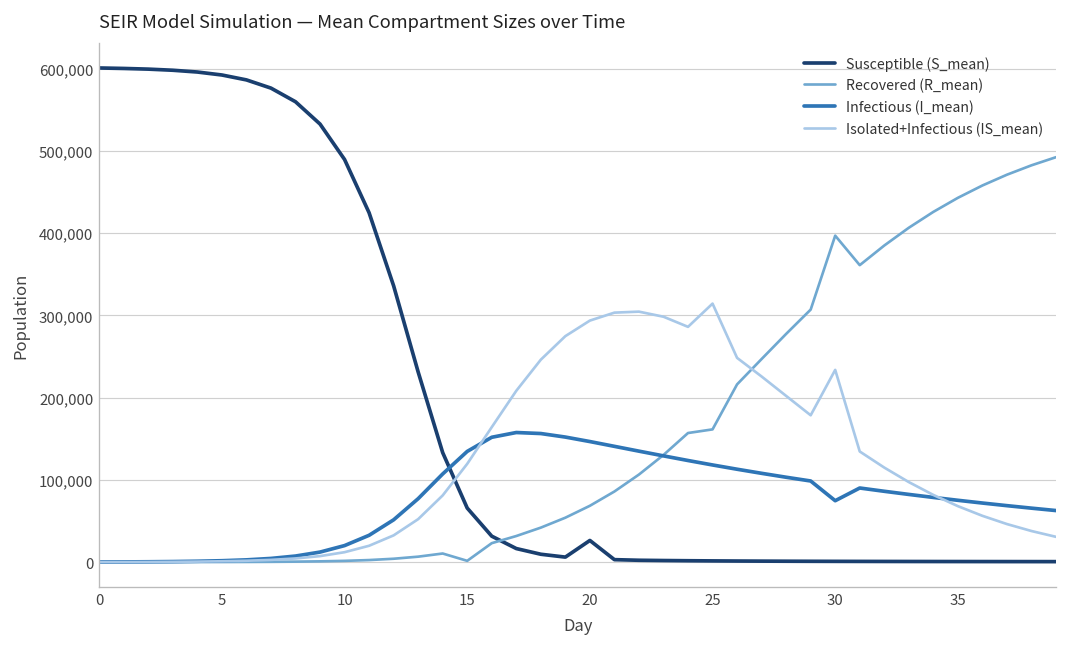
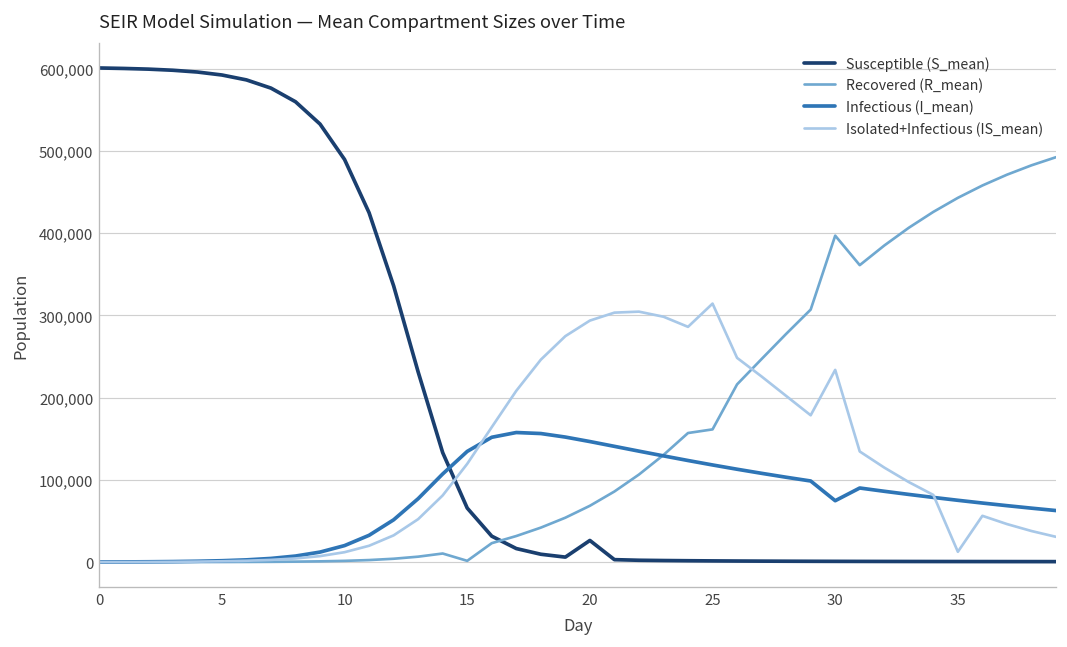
  {
    "Susceptible (S_mean)": {
      "0": "600,000",
      "5": "590,000",
      "10": "490,000",
      "15": "70,000",
      "20": "30,000",
      "25": "0",
      "30": "0",
      "35": "0"
    },
    "Recovered (R_mean)": {
      "10": "0",
      "15": "0",
      "20": "70,000",
      "25": "160,000",
      "30": "400,000",
      "35": "440,000"
    },
    "Infectious (I_mean)": {
      "10": "20,000",
      "15": "130,000",
      "20": "150,000",
      "25": "120,000",
      "30": "70,000",
      "35": "80,000"
    },
    "Isolated+Infectious (IS_mean)": {
      "10": "10,000",
      "15": "120,000",
      "20": "290,000",
      "25": "310,000",
      "30": "230,000",
-     "35": "70,000"
+     "35": "10,000"
    }
  }
